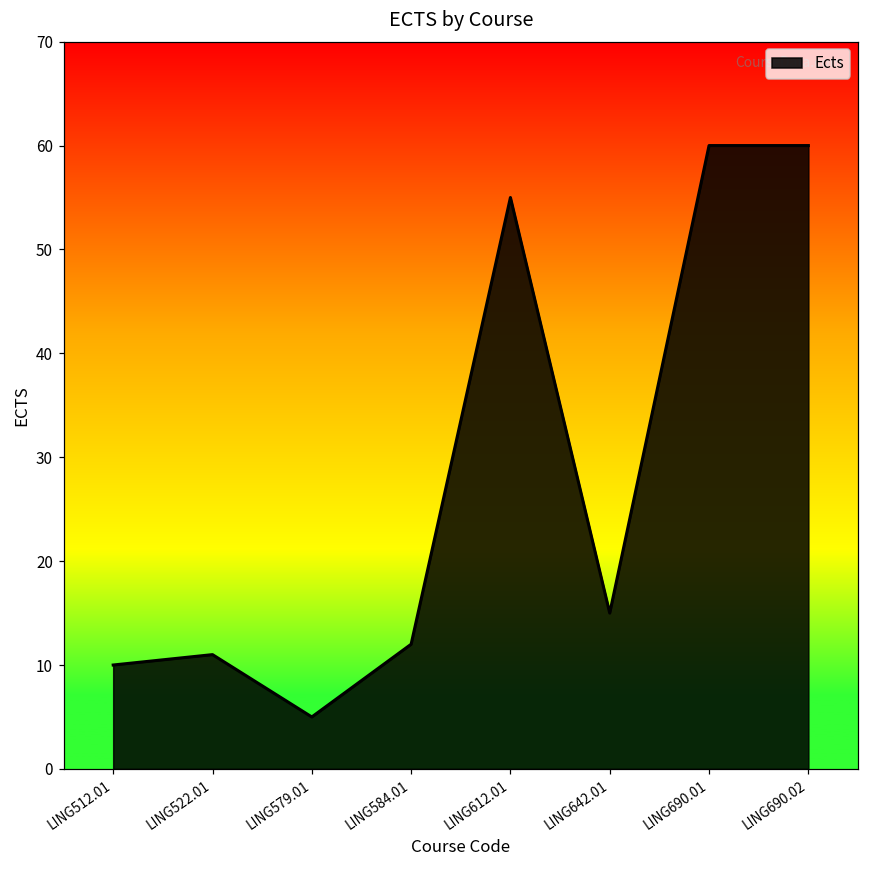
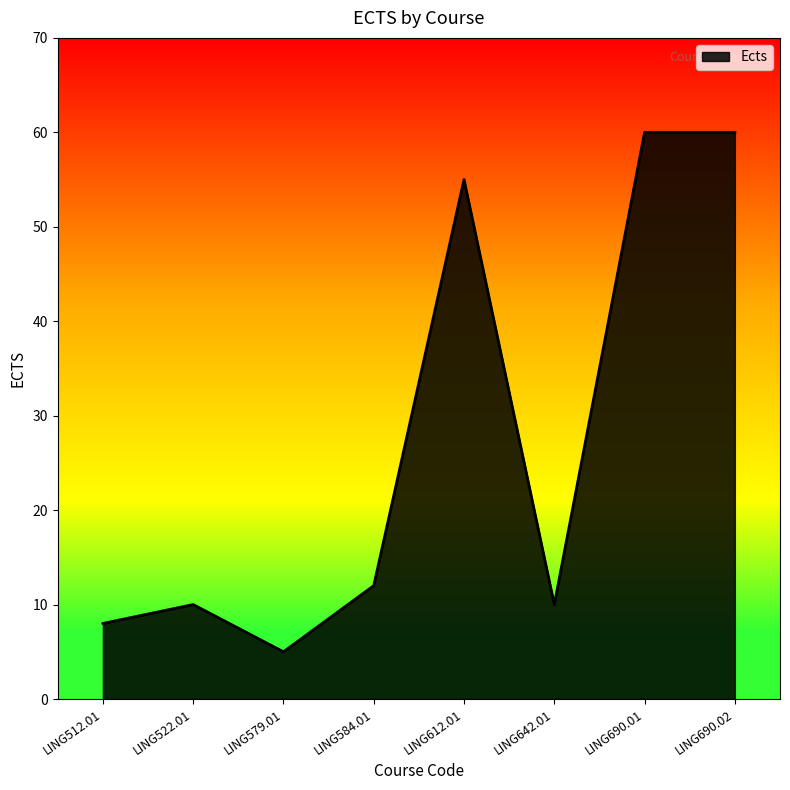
  {
-   "LING512.01": 10,
-   "LING522.01": 11,
+   "LING512.01": 8,
+   "LING522.01": 10,
    "LING579.01": 5,
    "LING584.01": 12,
    "LING612.01": 55,
-   "LING642.01": 15,
+   "LING642.01": 10,
    "LING690.01": 60,
    "LING690.02": 60
  }
